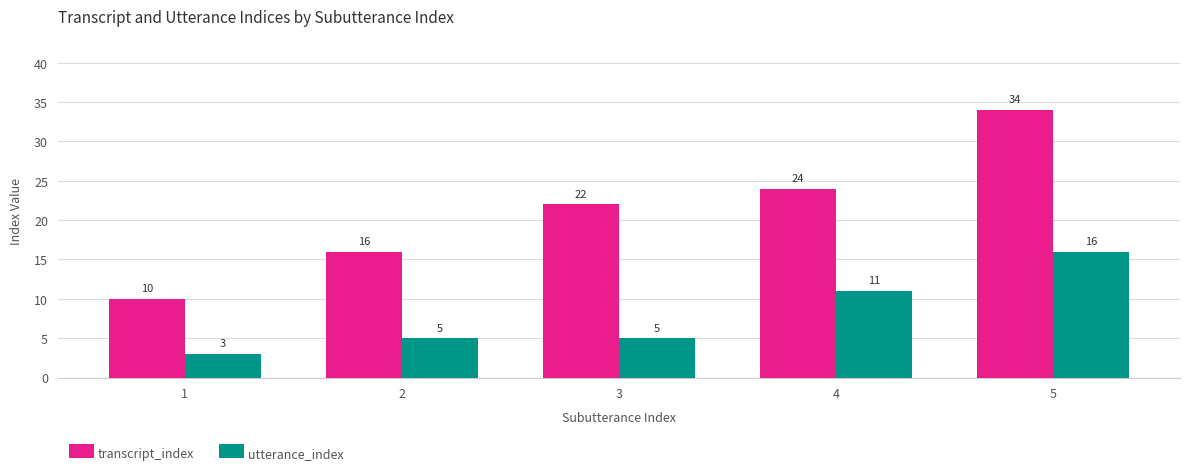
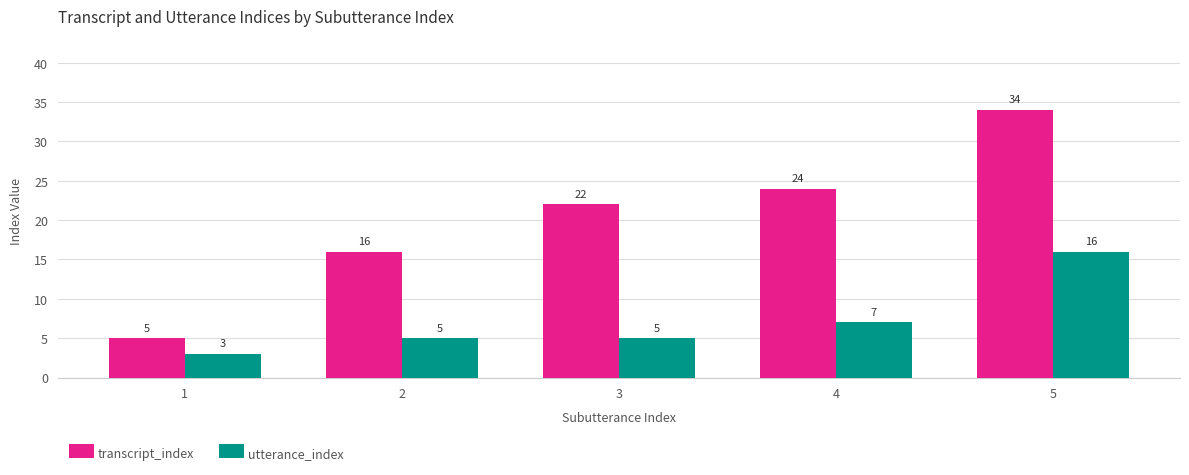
  {
    "transcript_index": {
-     "1": 10,
+     "1": 5,
      "2": 16,
      "3": 22,
      "4": 24,
      "5": 34
    },
    "utterance_index": {
      "1": 3,
      "2": 5,
      "3": 5,
-     "4": 11,
+     "4": 7,
      "5": 16
    }
  }
